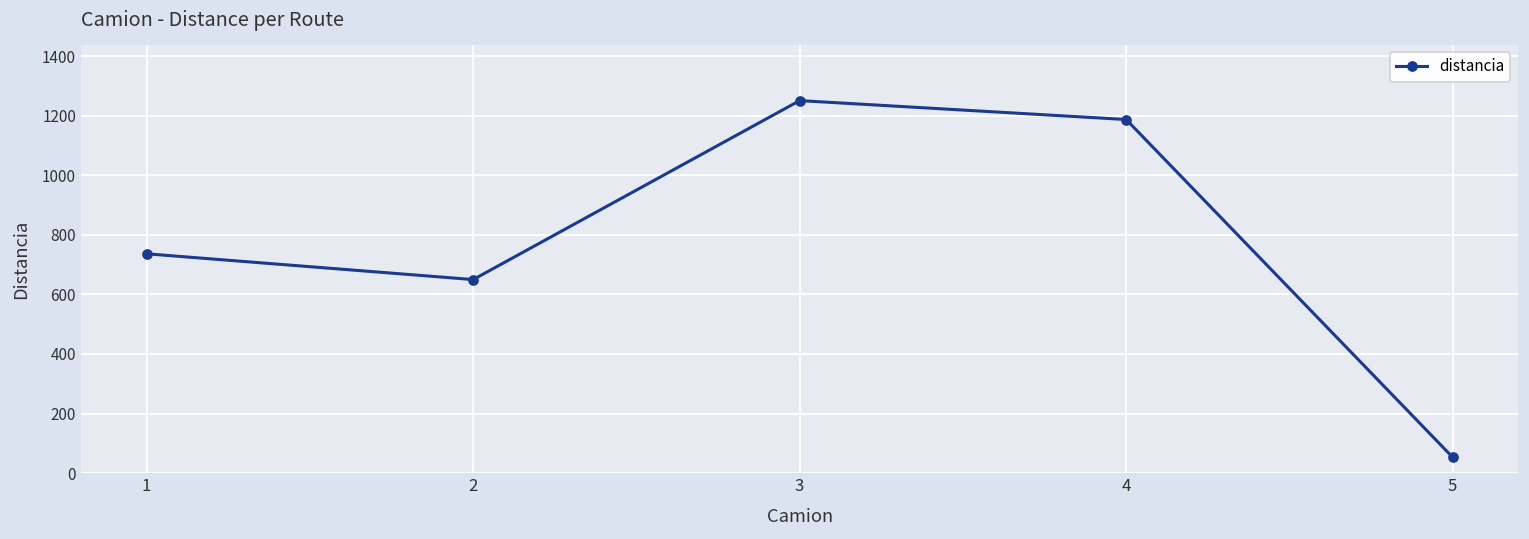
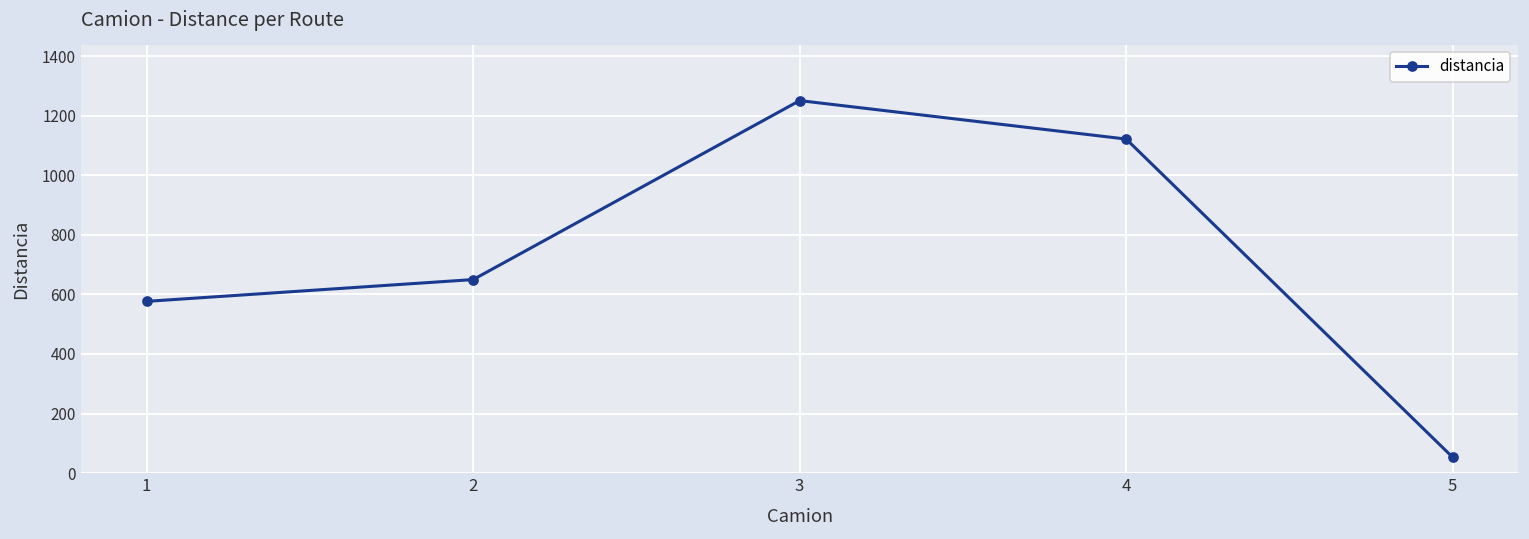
  {
-   "1": 740,
+   "1": 580,
    "2": 650,
    "3": 1250,
-   "4": 1190,
+   "4": 1120,
    "5": 50
  }
